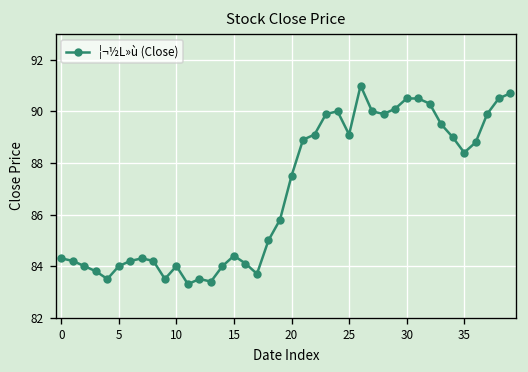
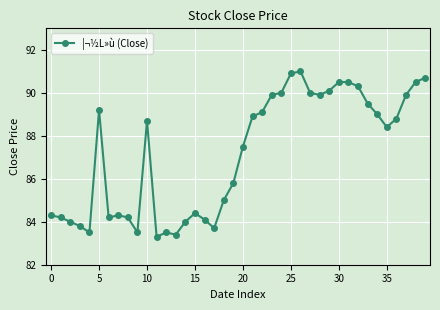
  {
    "0": 84.3,
-   "5": 84.0,
-   "10": 84.0,
+   "5": 89.2,
+   "10": 88.7,
    "15": 84.4,
    "20": 87.5,
-   "25": 89.1,
+   "25": 90.9,
    "30": 90.5,
    "35": 88.4
  }
